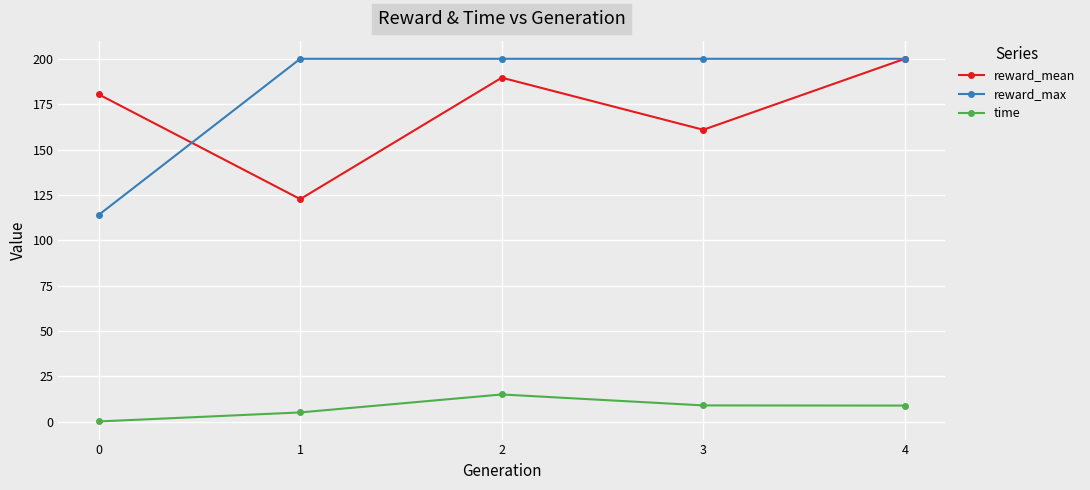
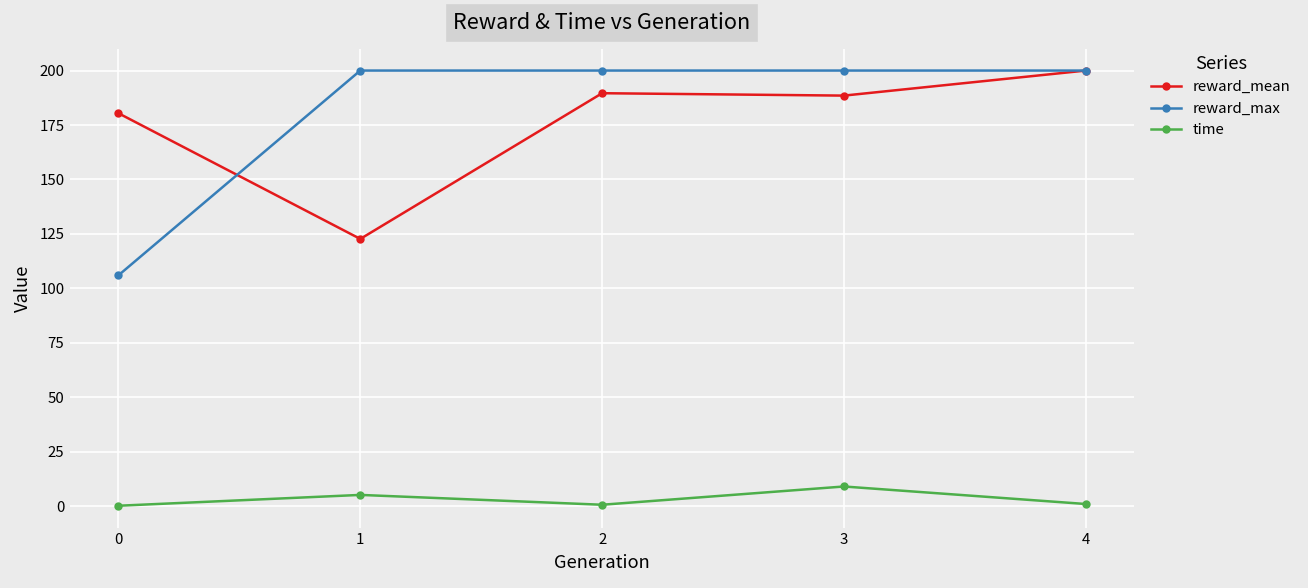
  {
    "reward_mean": {
      "0": 180,
      "1": 123,
      "2": 190,
-     "3": 161
+     "3": 189
    },
    "reward_max": {
-     "0": 114,
+     "0": 106,
      "1": 200,
      "2": 200,
      "3": 200
    },
    "time": {
      "0": 0,
      "1": 5,
-     "2": 15,
+     "2": 1,
      "3": 9,
-     "4": 9
+     "4": 1
    }
  }
